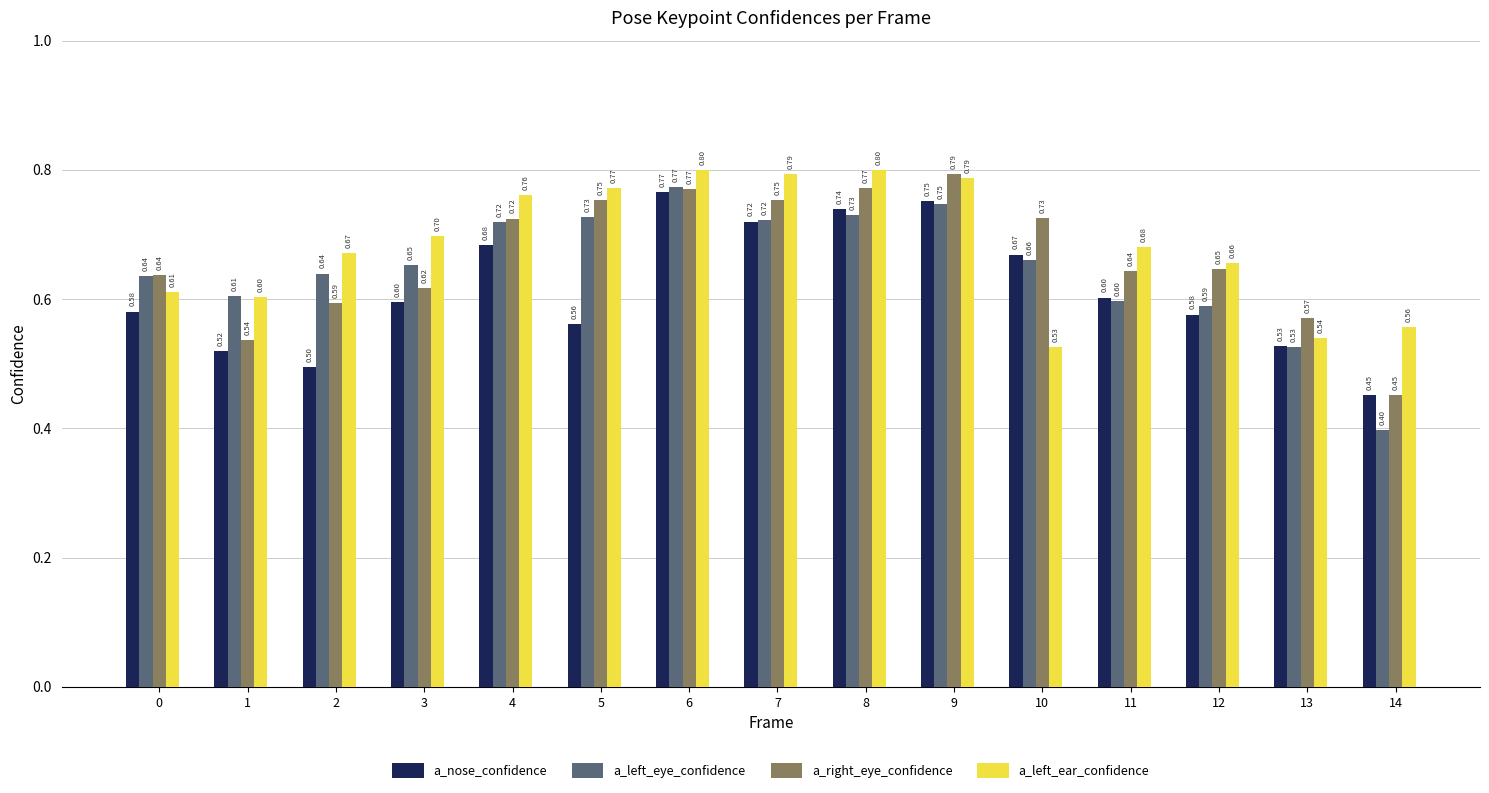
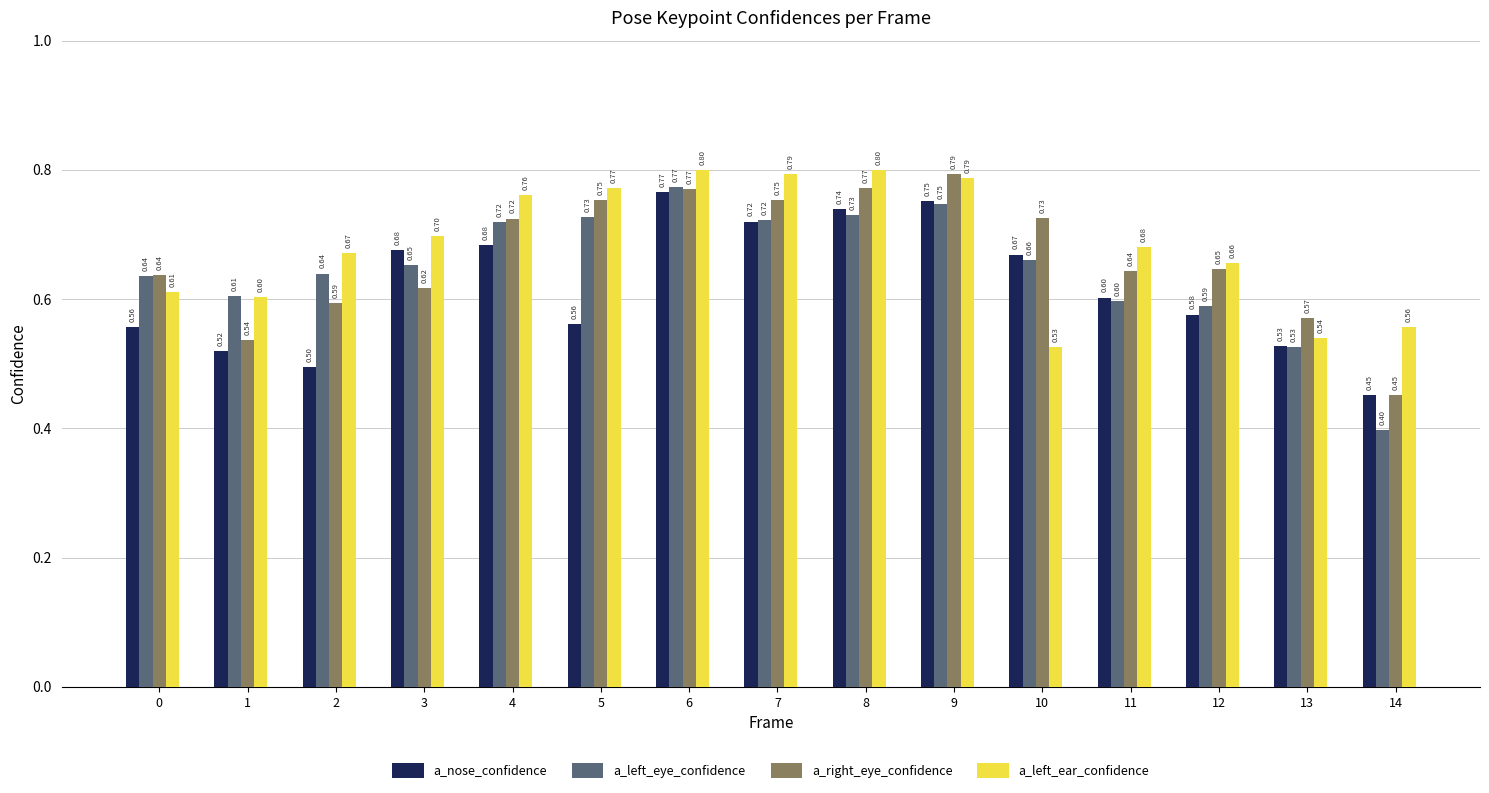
  {
    "a_nose_confidence": {
-     "0": 0.58,
+     "0": 0.56,
      "1": 0.52,
      "2": 0.50,
-     "3": 0.60,
+     "3": 0.68,
      "4": 0.68,
      "5": 0.56,
      "6": 0.77,
      "7": 0.72,
      "8": 0.74,
      "9": 0.75,
      "10": 0.67,
      "11": 0.60,
      "12": 0.58,
      "13": 0.53,
      "14": 0.45
    },
    "a_left_ear_confidence": {
      "0": 0.61,
      "1": 0.60,
      "2": 0.67,
      "3": 0.70,
      "4": 0.76,
      "5": 0.77,
      "6": 0.80,
      "7": 0.79,
      "8": 0.80,
      "9": 0.79,
      "10": 0.53,
      "11": 0.68,
      "12": 0.66,
      "13": 0.54,
      "14": 0.56
    }
  }
